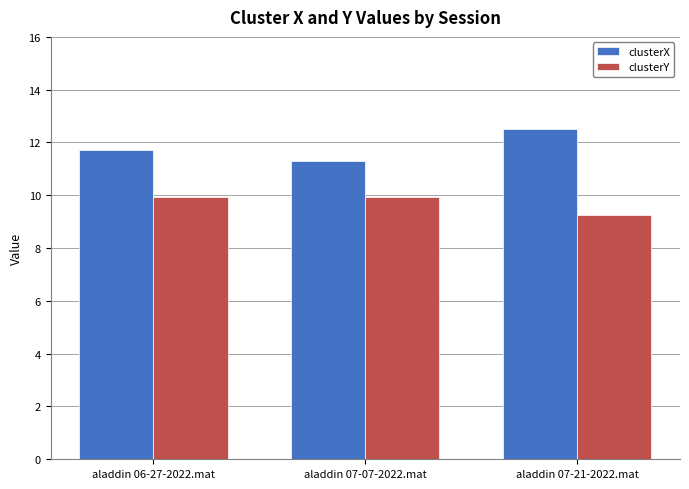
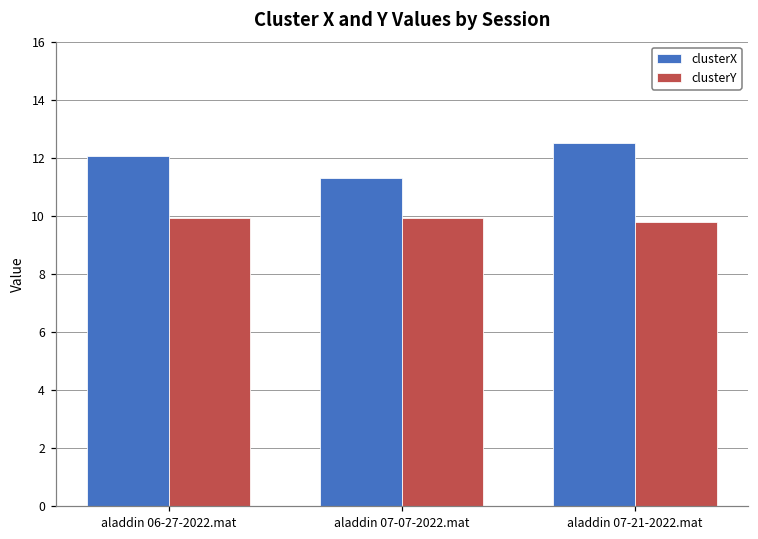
  {
    "clusterX": {
-     "aladdin 06-27-2022.mat": 11.7,
+     "aladdin 06-27-2022.mat": 12.1,
      "aladdin 07-07-2022.mat": 11.3,
      "aladdin 07-21-2022.mat": 12.5
    },
    "clusterY": {
      "aladdin 06-27-2022.mat": 9.9,
      "aladdin 07-07-2022.mat": 9.9,
-     "aladdin 07-21-2022.mat": 9.2
+     "aladdin 07-21-2022.mat": 9.8
    }
  }
